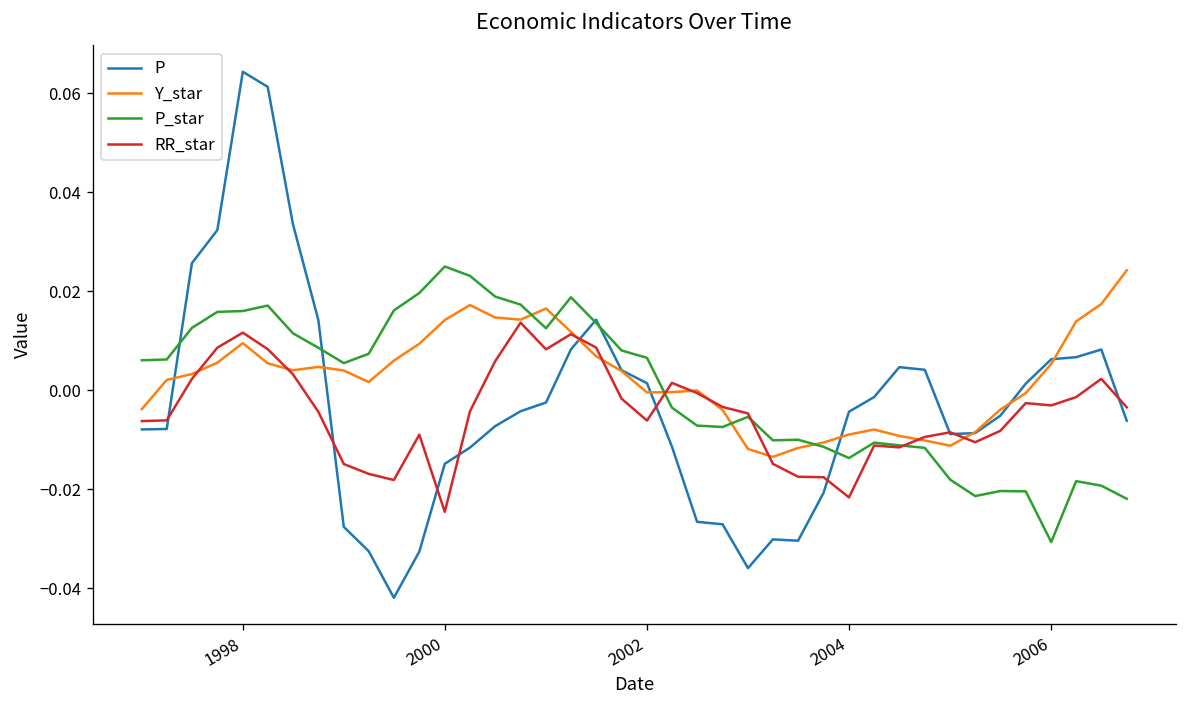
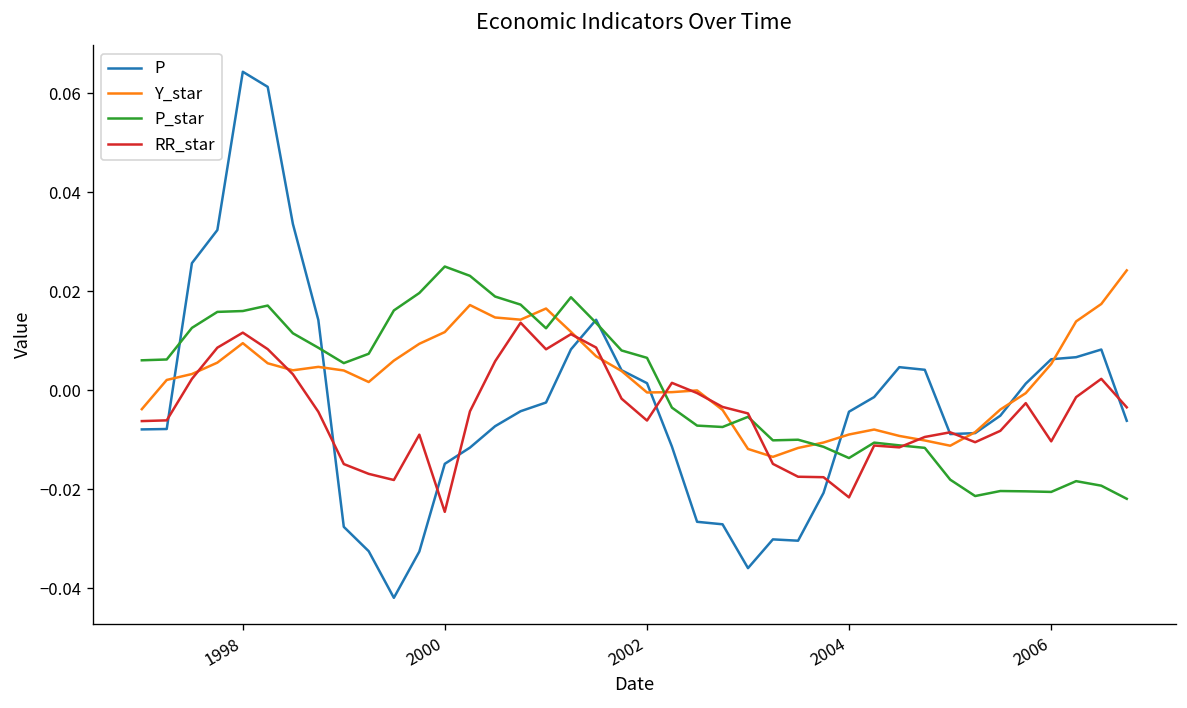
  {
    "P": {
      "1998": 0.064,
      "2000": -0.015,
      "2002": 0.001,
      "2004": -0.004,
      "2006": 0.006
    },
    "Y_star": {
      "1998": 0.010,
-     "2000": 0.014,
+     "2000": 0.012,
      "2002": 0.000,
      "2004": -0.009,
      "2006": 0.005
    },
    "P_star": {
      "1998": 0.016,
      "2000": 0.025,
      "2002": 0.007,
      "2004": -0.014,
-     "2006": -0.031
+     "2006": -0.021
    },
    "RR_star": {
      "1998": 0.012,
      "2000": -0.025,
      "2002": -0.006,
      "2004": -0.022,
-     "2006": -0.003
+     "2006": -0.010
    }
  }
